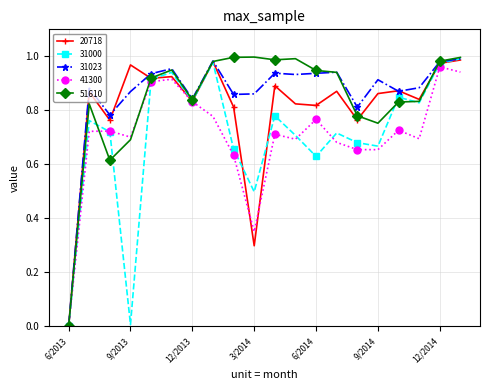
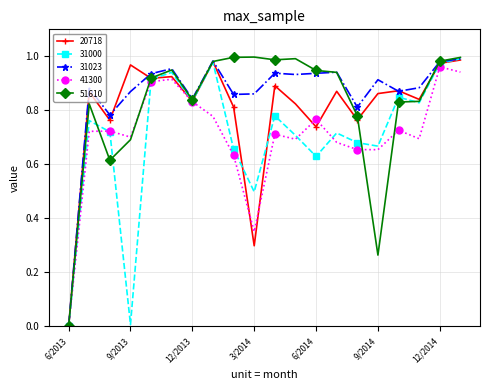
  {
    "20718": {
      "9/2013": 0.97,
      "3/2014": 0.30,
-     "6/2014": 0.82,
+     "6/2014": 0.74,
      "9/2014": 0.86
    },
    "31000": {
      "9/2013": 0.01,
      "3/2014": 0.50,
      "6/2014": 0.63,
      "9/2014": 0.67
    },
    "31023": {
      "9/2013": 0.87,
      "3/2014": 0.86,
      "6/2014": 0.94,
      "9/2014": 0.91
    },
    "41300": {
      "9/2013": 0.70,
      "3/2014": 0.35,
      "6/2014": 0.77,
      "9/2014": 0.65,
      "12/2014": 0.96
    },
    "51610": {
      "9/2013": 0.69,
      "3/2014": 1.00,
      "6/2014": 0.95,
-     "9/2014": 0.75
+     "9/2014": 0.26
    }
  }
